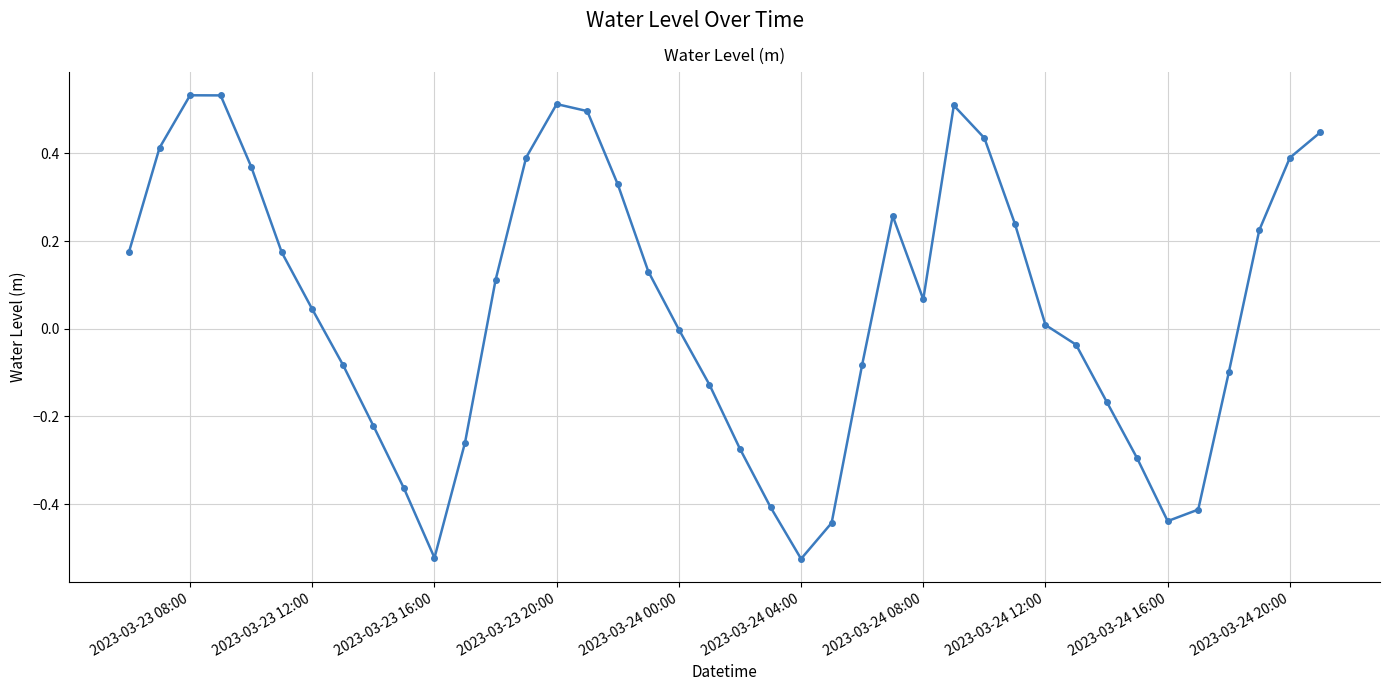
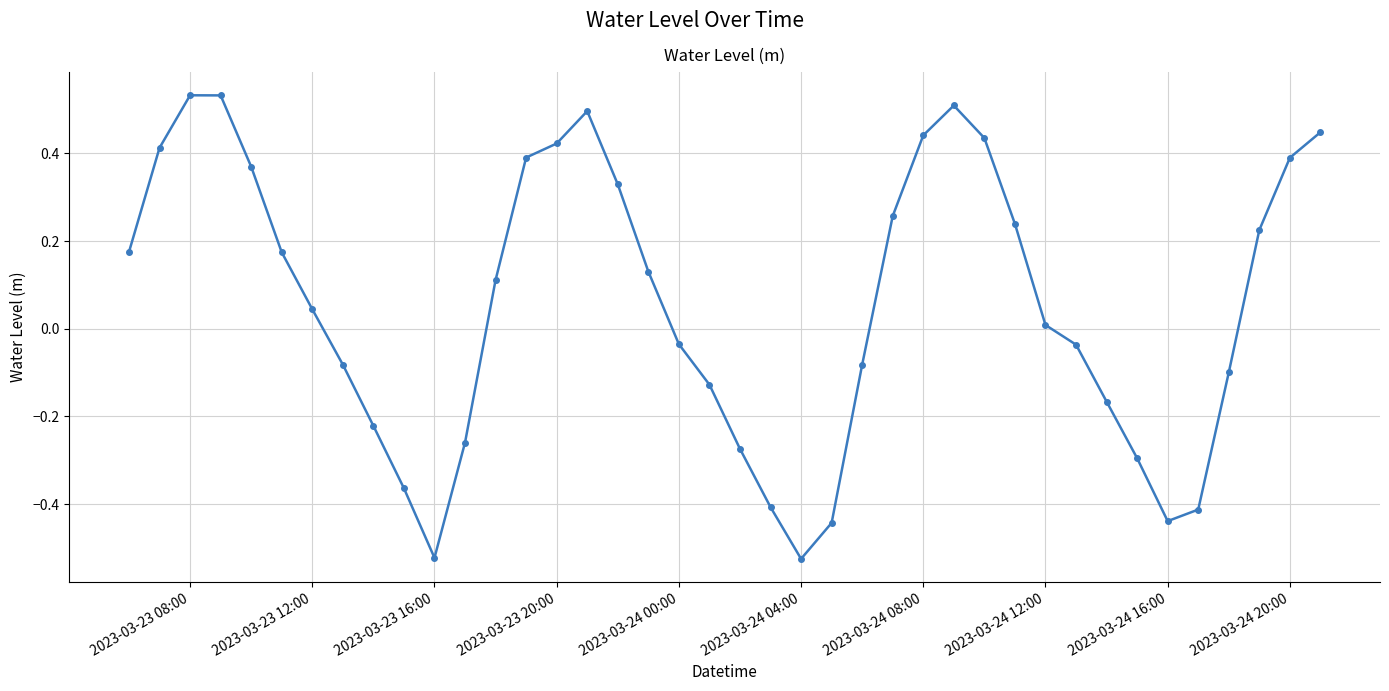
  {
    "2023-03-23 08:00": 0.53,
    "2023-03-23 12:00": 0.04,
    "2023-03-23 16:00": -0.52,
-   "2023-03-23 20:00": 0.51,
-   "2023-03-24 00:00": 0.00,
+   "2023-03-23 20:00": 0.42,
+   "2023-03-24 00:00": -0.04,
    "2023-03-24 04:00": -0.52,
-   "2023-03-24 08:00": 0.07,
+   "2023-03-24 08:00": 0.44,
    "2023-03-24 12:00": 0.01,
    "2023-03-24 16:00": -0.44,
    "2023-03-24 20:00": 0.39
  }
